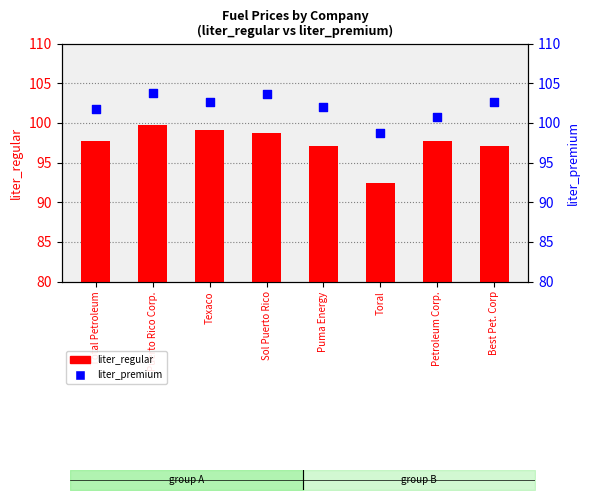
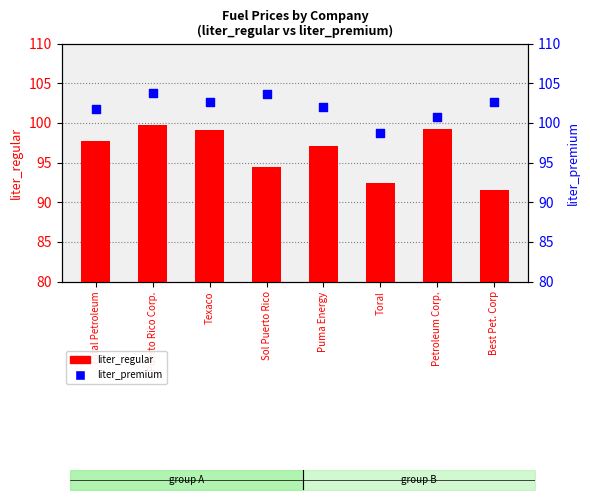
  {
    "Fuel Prices by Company (liter_regular vs liter_premium)": {
      "liter_regular": {
        "Total Petroleum": 98,
        "Puerto Rico Corp.": 100,
        "Texaco": 99,
-       "Sol Puerto Rico": 99,
+       "Sol Puerto Rico": 95,
        "Puma Energy": 97,
        "Toral": 92,
-       "Petroleum Corp.": 98,
-       "Best Pet. Corp": 97
+       "Petroleum Corp.": 99,
+       "Best Pet. Corp": 92
      }
    }
  }
